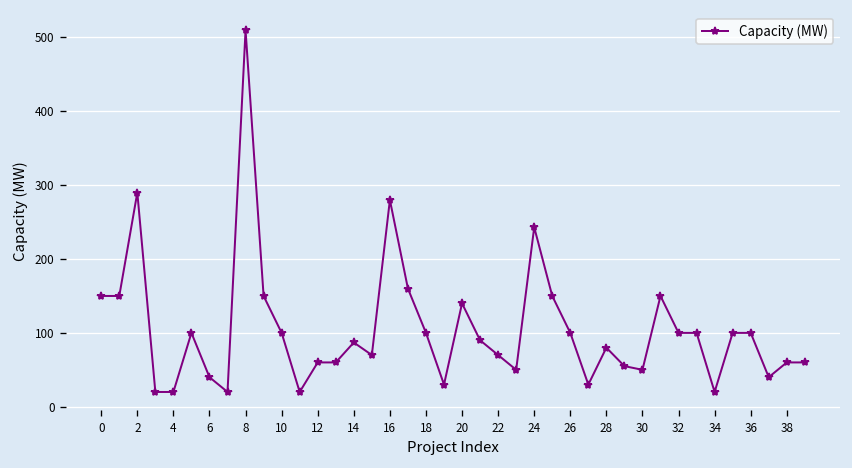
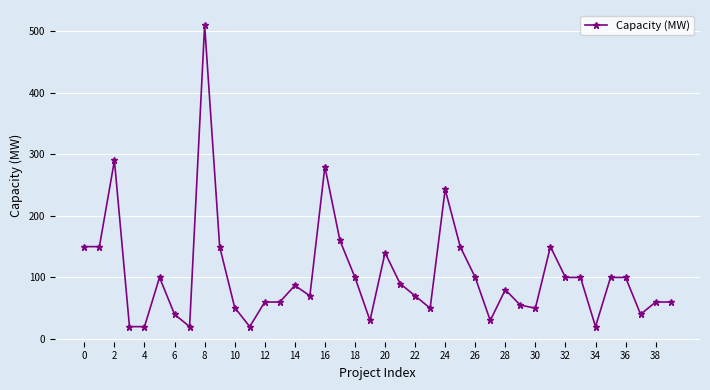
  {
    "0": 150,
    "2": 290,
    "4": 20,
    "6": 40,
    "8": 510,
-   "10": 100,
+   "10": 50,
    "12": 60,
    "14": 90,
    "16": 280,
    "18": 100,
    "20": 140,
    "22": 70,
    "24": 240,
    "26": 100,
    "28": 80,
    "30": 50,
    "32": 100,
    "34": 20,
    "36": 100,
    "38": 60
  }
